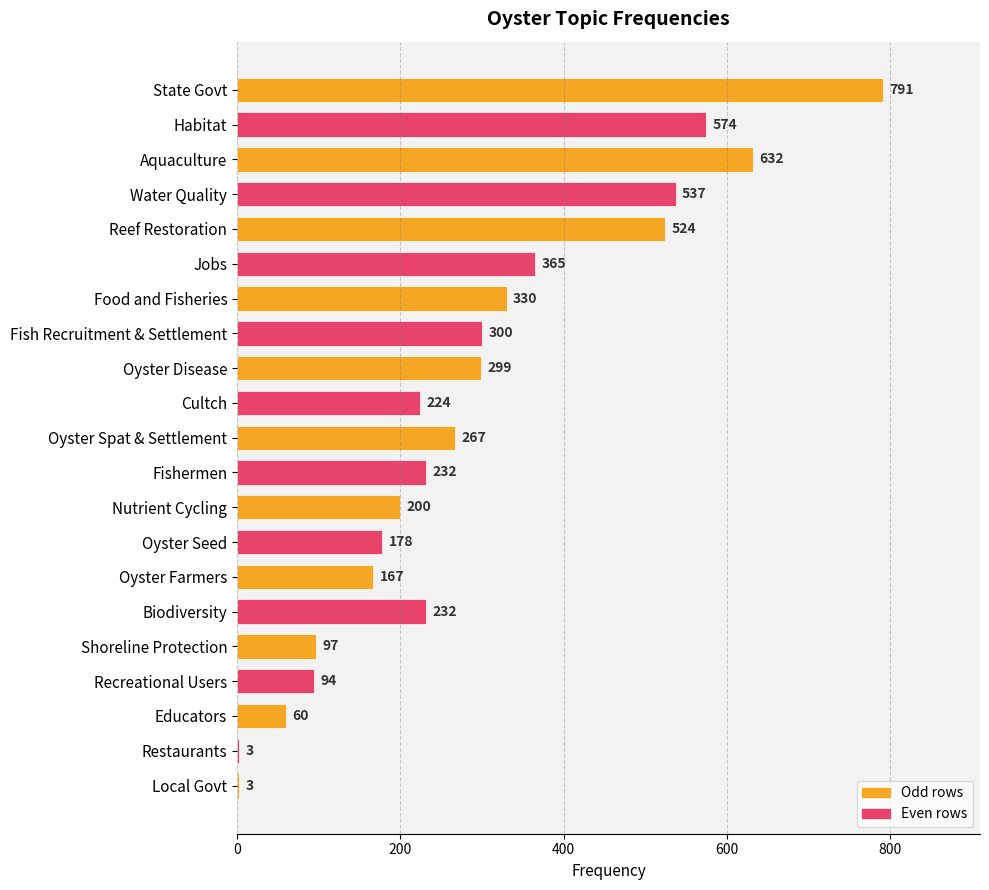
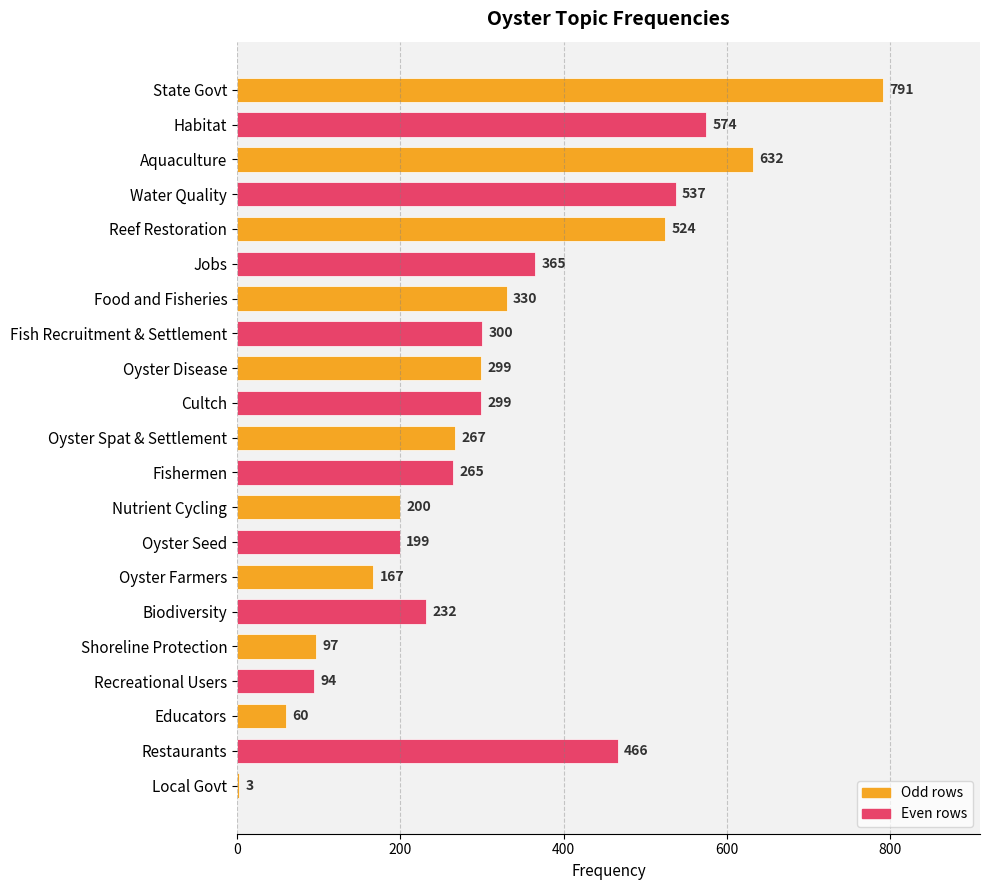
  {
    "State Govt": 791,
    "Habitat": 574,
    "Aquaculture": 632,
    "Water Quality": 537,
    "Reef Restoration": 524,
    "Jobs": 365,
    "Food and Fisheries": 330,
    "Fish Recruitment & Settlement": 300,
    "Oyster Disease": 299,
-   "Cultch": 224,
+   "Cultch": 299,
    "Oyster Spat & Settlement": 267,
-   "Fishermen": 232,
+   "Fishermen": 265,
    "Nutrient Cycling": 200,
-   "Oyster Seed": 178,
+   "Oyster Seed": 199,
    "Oyster Farmers": 167,
    "Biodiversity": 232,
    "Shoreline Protection": 97,
    "Recreational Users": 94,
    "Educators": 60,
-   "Restaurants": 3,
+   "Restaurants": 466,
    "Local Govt": 3
  }
